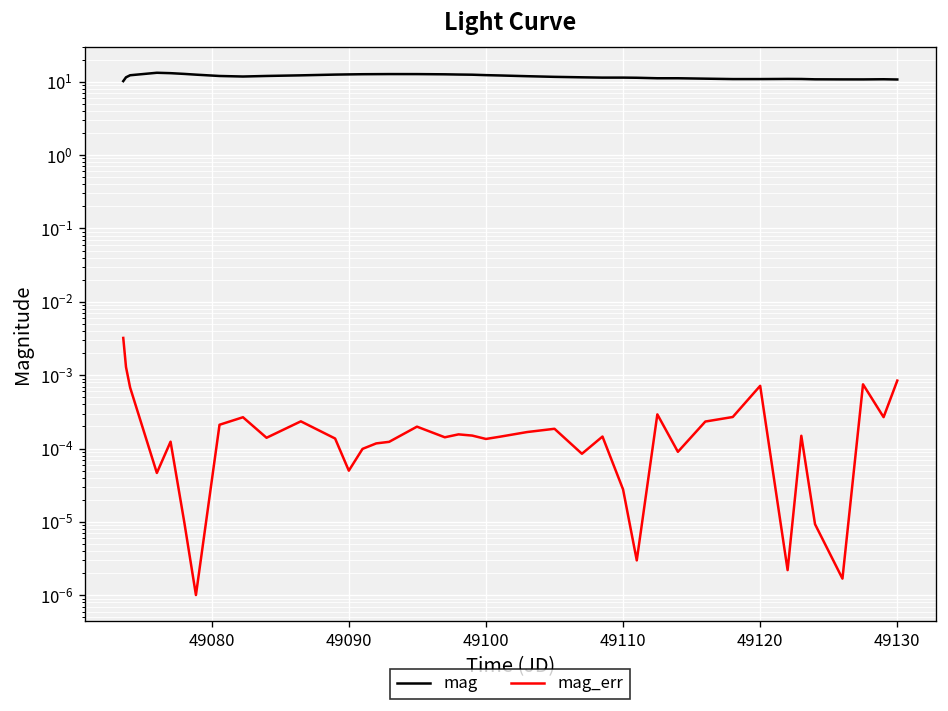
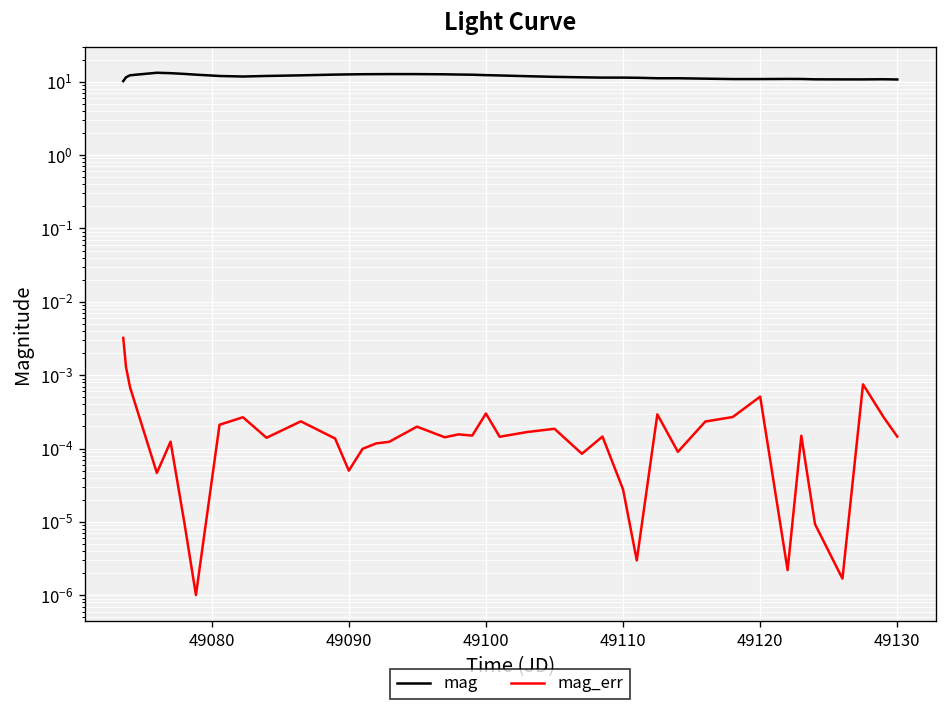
  {
    "mag": {
      "49090": 13,
      "49100": 12,
      "49110": 11,
      "49120": 11,
      "49130": 11
    },
    "mag_err": {
      "49090": 0.00005,
-     "49100": 0.00014,
+     "49100": 0.0003,
      "49110": 0.00003,
-     "49120": 0.0007,
-     "49130": 0.0008
+     "49120": 0.0005,
+     "49130": 0.00015
    }
  }
